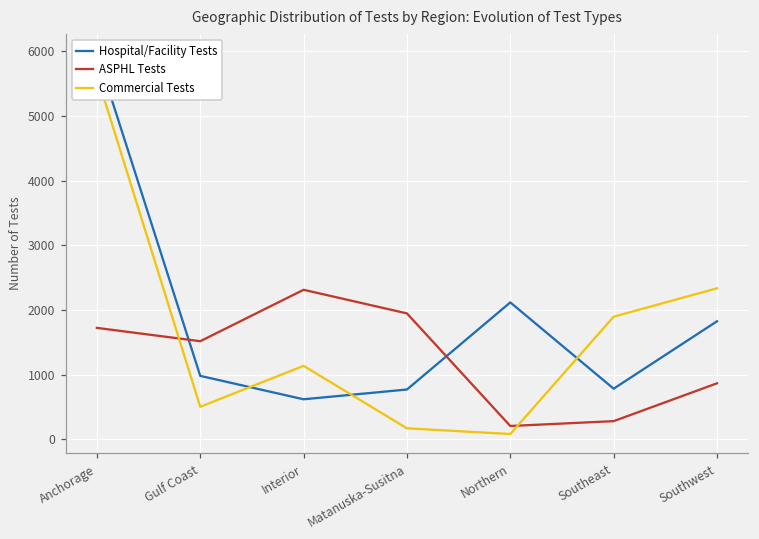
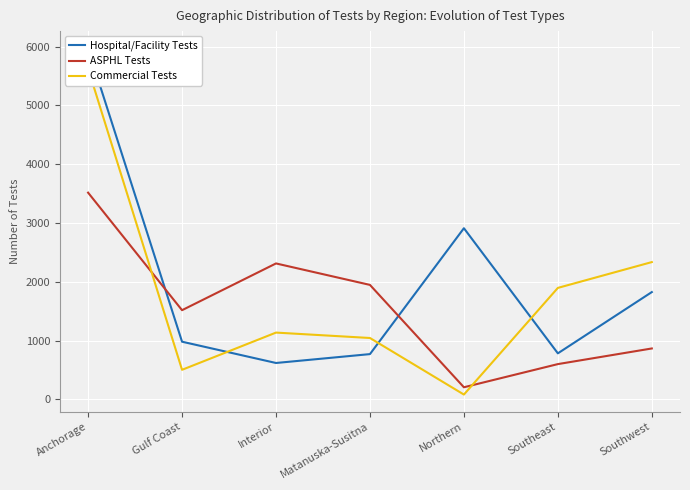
  {
    "Hospital/Facility Tests": {
      "Gulf Coast": 1000,
      "Interior": 600,
      "Matanuska-Susitna": 800,
-     "Northern": 2100,
+     "Northern": 2900,
      "Southeast": 800,
      "Southwest": 1800
    },
    "ASPHL Tests": {
-     "Anchorage": 1700,
+     "Anchorage": 3500,
      "Gulf Coast": 1500,
      "Interior": 2300,
      "Matanuska-Susitna": 1900,
      "Northern": 200,
-     "Southeast": 300,
+     "Southeast": 600,
      "Southwest": 900
    },
    "Commercial Tests": {
      "Gulf Coast": 500,
      "Interior": 1100,
-     "Matanuska-Susitna": 200,
+     "Matanuska-Susitna": 1000,
      "Northern": 100,
      "Southeast": 1900,
      "Southwest": 2300
    }
  }
